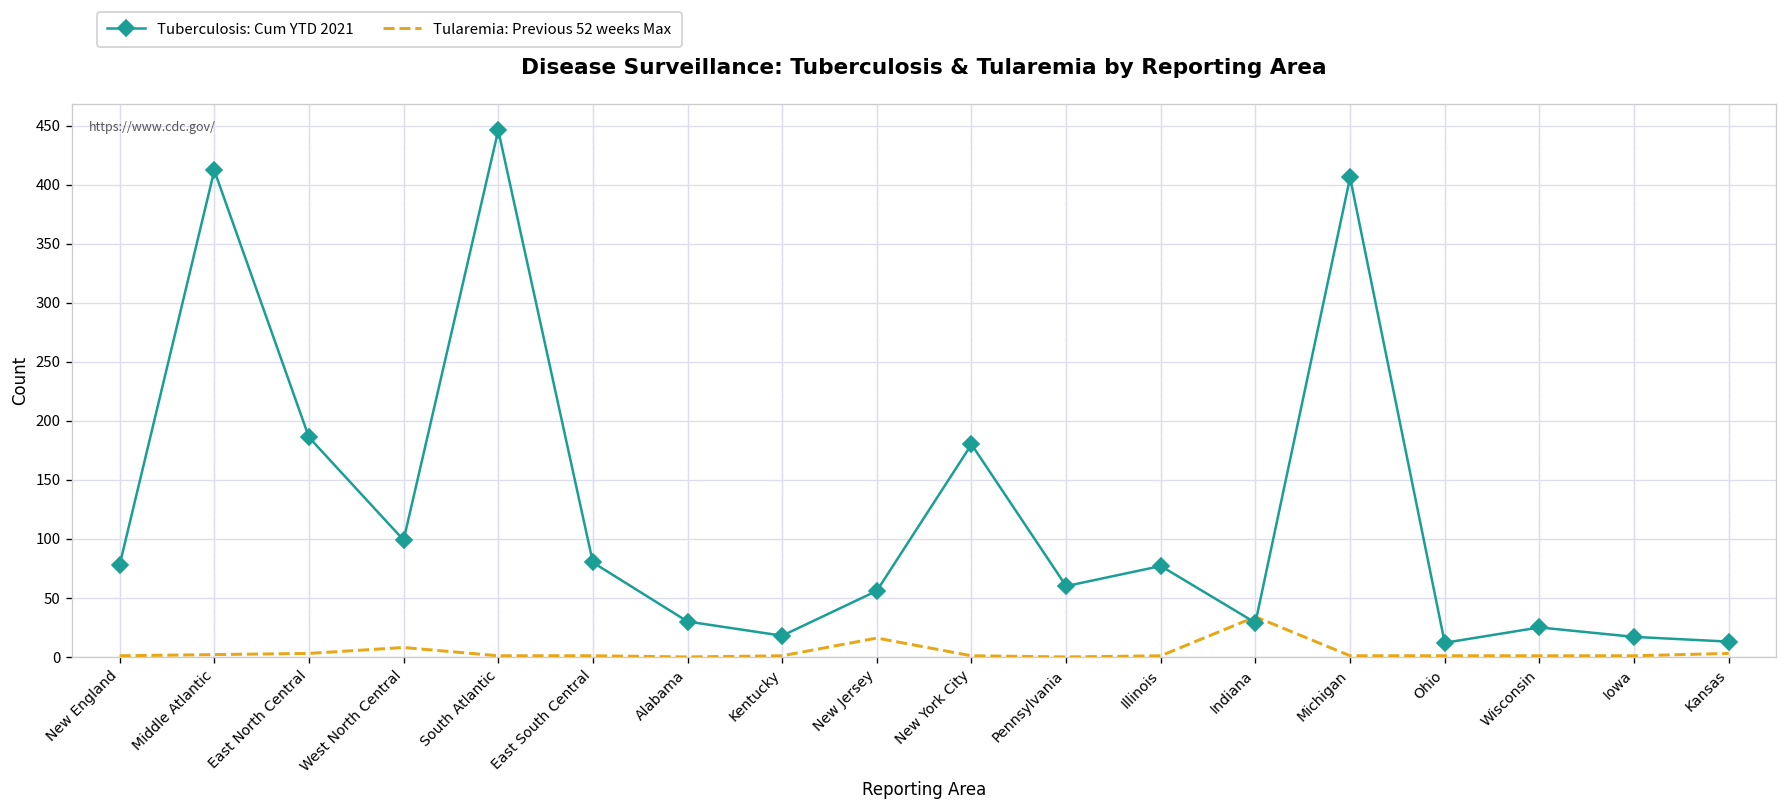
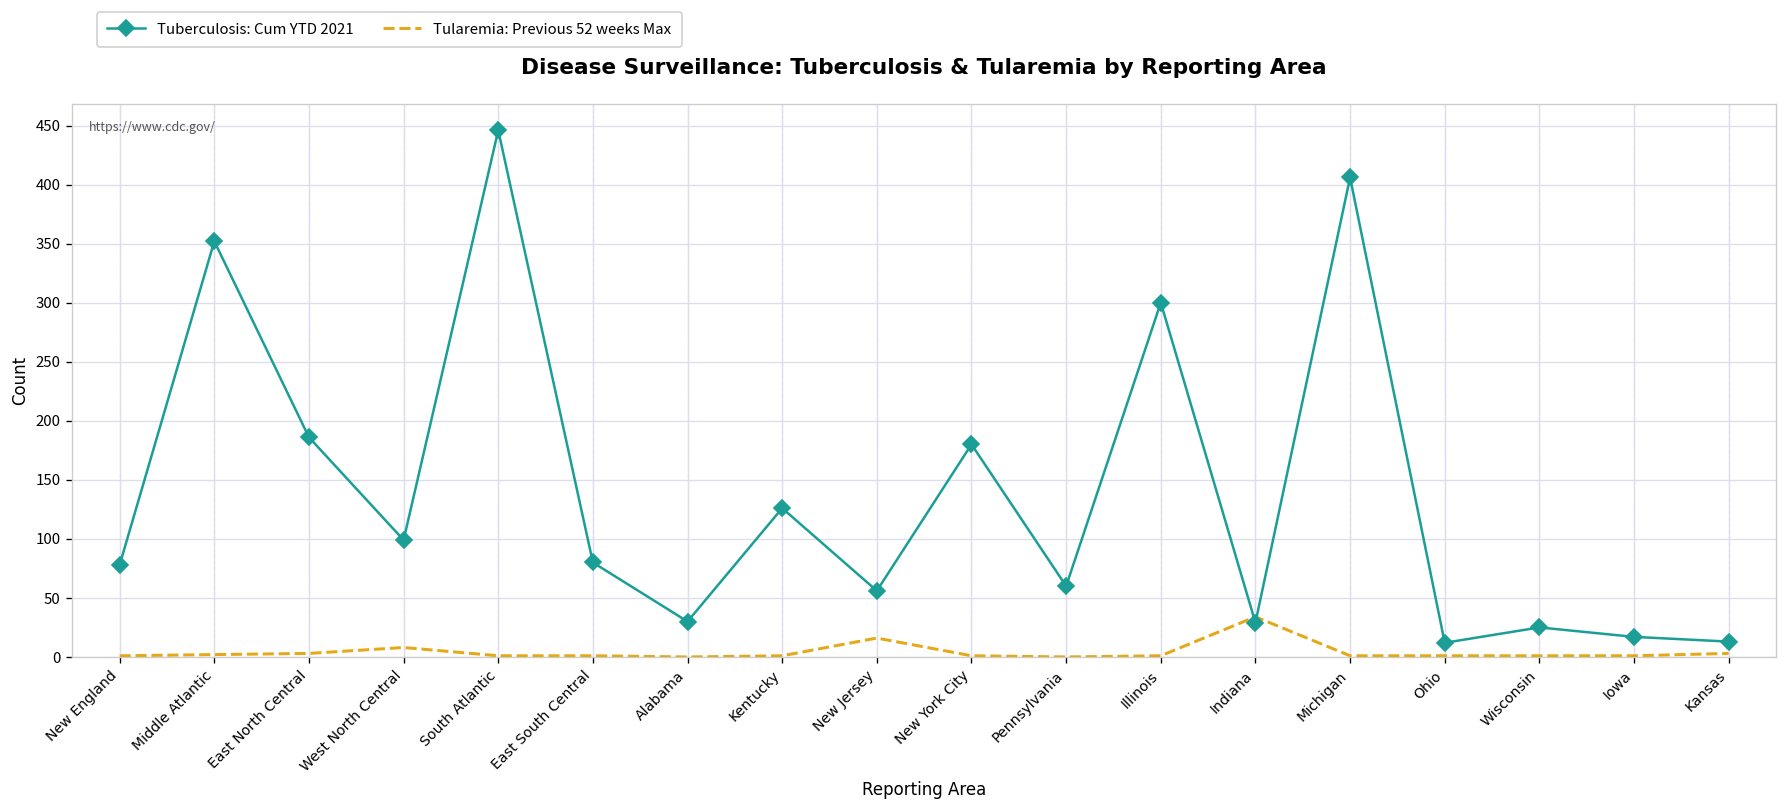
  {
    "Tuberculosis: Cum YTD 2021": {
      "New England": 80,
-     "Middle Atlantic": 410,
+     "Middle Atlantic": 350,
      "East North Central": 190,
      "West North Central": 100,
      "South Atlantic": 450,
      "East South Central": 80,
      "Alabama": 30,
-     "Kentucky": 20,
+     "Kentucky": 130,
      "New Jersey": 60,
      "New York City": 180,
      "Pennsylvania": 60,
-     "Illinois": 80,
+     "Illinois": 300,
      "Indiana": 30,
      "Michigan": 410,
      "Ohio": 10,
      "Wisconsin": 30,
      "Iowa": 20,
      "Kansas": 10
    },
    "Tularemia: Previous 52 weeks Max": {
      "New England": 0,
      "Middle Atlantic": 0,
      "East North Central": 0,
      "West North Central": 10,
      "South Atlantic": 0,
      "East South Central": 0,
      "Alabama": 0,
      "Kentucky": 0,
      "New Jersey": 20,
      "New York City": 0,
      "Pennsylvania": 0,
      "Illinois": 0,
      "Indiana": 30,
      "Michigan": 0,
      "Ohio": 0,
      "Wisconsin": 0,
      "Iowa": 0,
      "Kansas": 0
    }
  }
